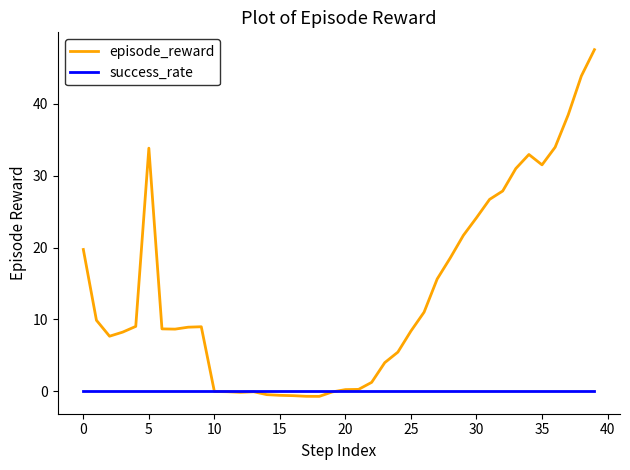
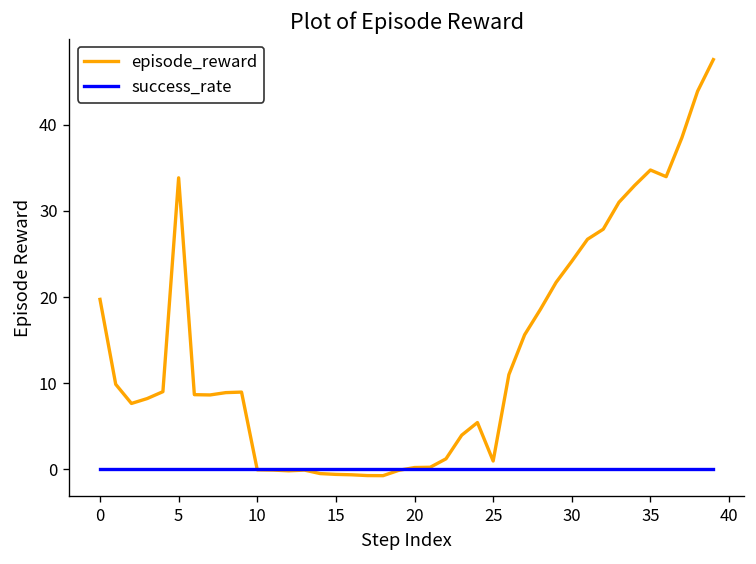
  {
    "episode_reward": {
      "0": 20,
      "5": 34,
      "15": -1,
-     "25": 8,
+     "25": 1,
      "30": 24,
-     "35": 32
+     "35": 35
    },
    "success_rate": {
      "0": 0,
      "5": 0,
      "15": 0,
      "25": 0,
      "30": 0,
      "35": 0
    }
  }
